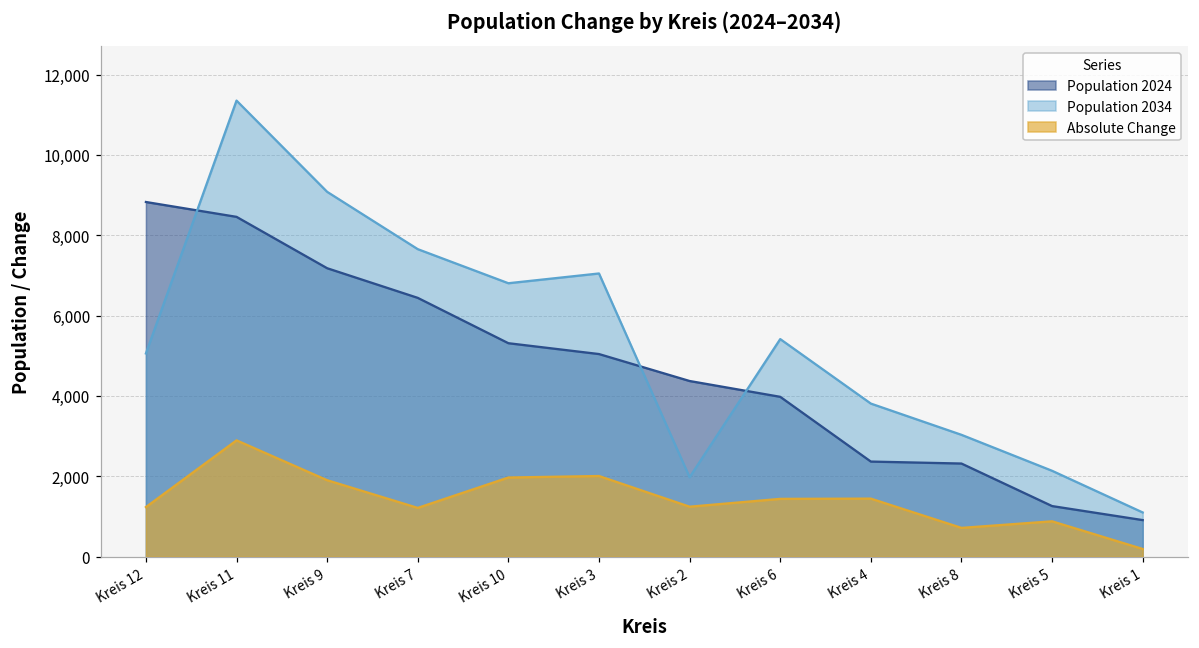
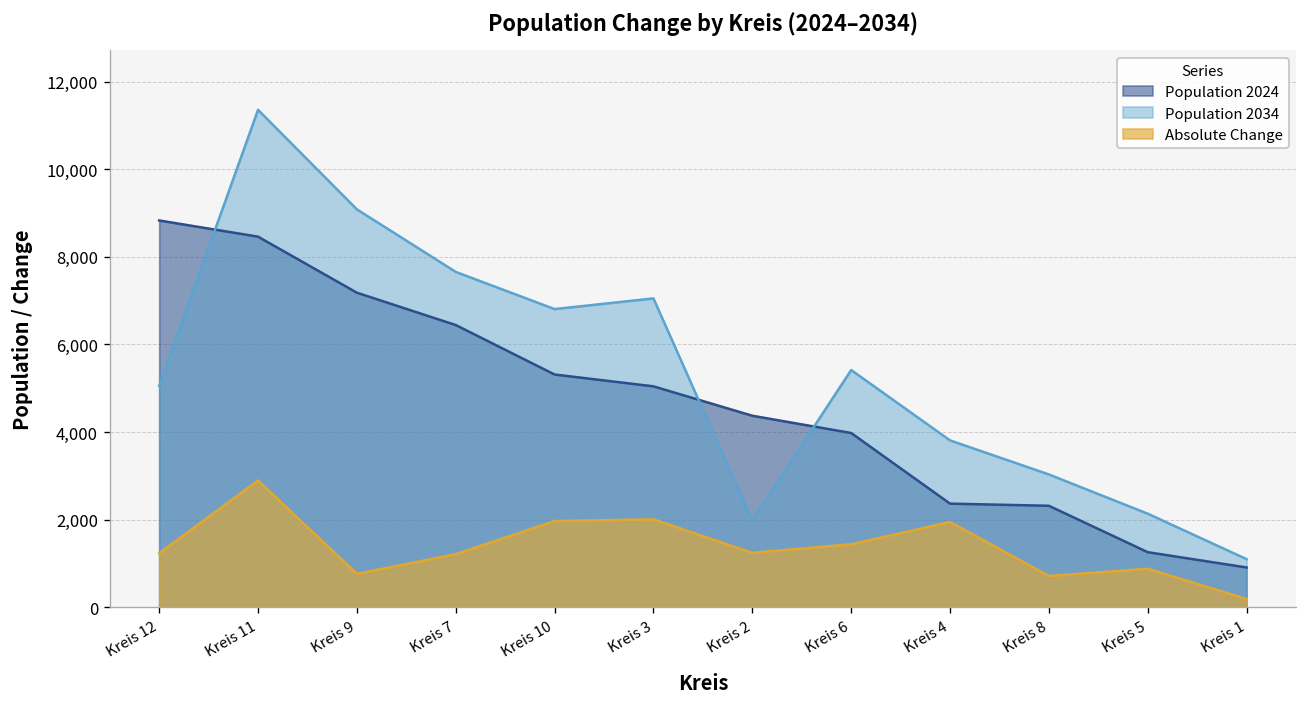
  {
    "Population 2024": {
      "Kreis 12": "8,800",
      "Kreis 11": "8,500",
      "Kreis 9": "7,200",
      "Kreis 7": "6,400",
      "Kreis 10": "5,300",
      "Kreis 3": "5,000",
      "Kreis 2": "4,400",
      "Kreis 6": "4,000",
      "Kreis 4": "2,400",
      "Kreis 8": "2,300",
      "Kreis 5": "1,300",
      "Kreis 1": "900"
    },
    "Population 2034": {
      "Kreis 12": "5,100",
      "Kreis 11": "11,400",
      "Kreis 9": "9,100",
      "Kreis 7": "7,700",
      "Kreis 10": "6,800",
      "Kreis 3": "7,000",
      "Kreis 2": "2,000",
      "Kreis 6": "5,400",
      "Kreis 4": "3,800",
      "Kreis 8": "3,000",
      "Kreis 5": "2,100",
      "Kreis 1": "1,100"
    },
    "Absolute Change": {
      "Kreis 12": "1,200",
      "Kreis 11": "2,900",
-     "Kreis 9": "1,900",
+     "Kreis 9": "800",
      "Kreis 7": "1,200",
      "Kreis 10": "2,000",
      "Kreis 3": "2,000",
      "Kreis 2": "1,200",
      "Kreis 6": "1,400",
-     "Kreis 4": "1,400",
+     "Kreis 4": "1,900",
      "Kreis 8": "700",
      "Kreis 5": "900",
      "Kreis 1": "200"
    }
  }
